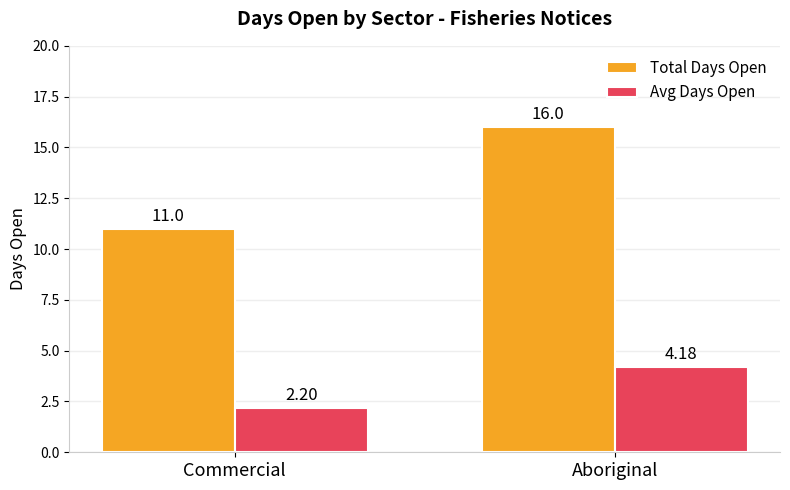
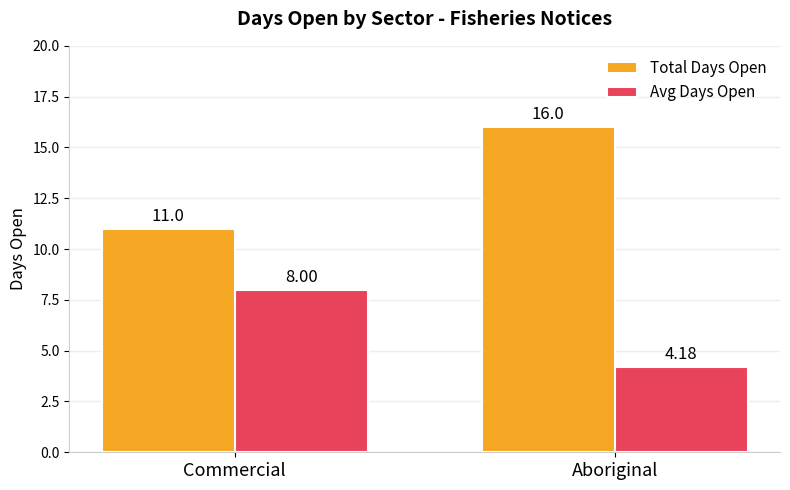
  {
    "Total Days Open": {
      "Commercial": 11.0,
      "Aboriginal": 16.0
    },
    "Avg Days Open": {
-     "Commercial": 2.20,
+     "Commercial": 8.00,
      "Aboriginal": 4.18
    }
  }
